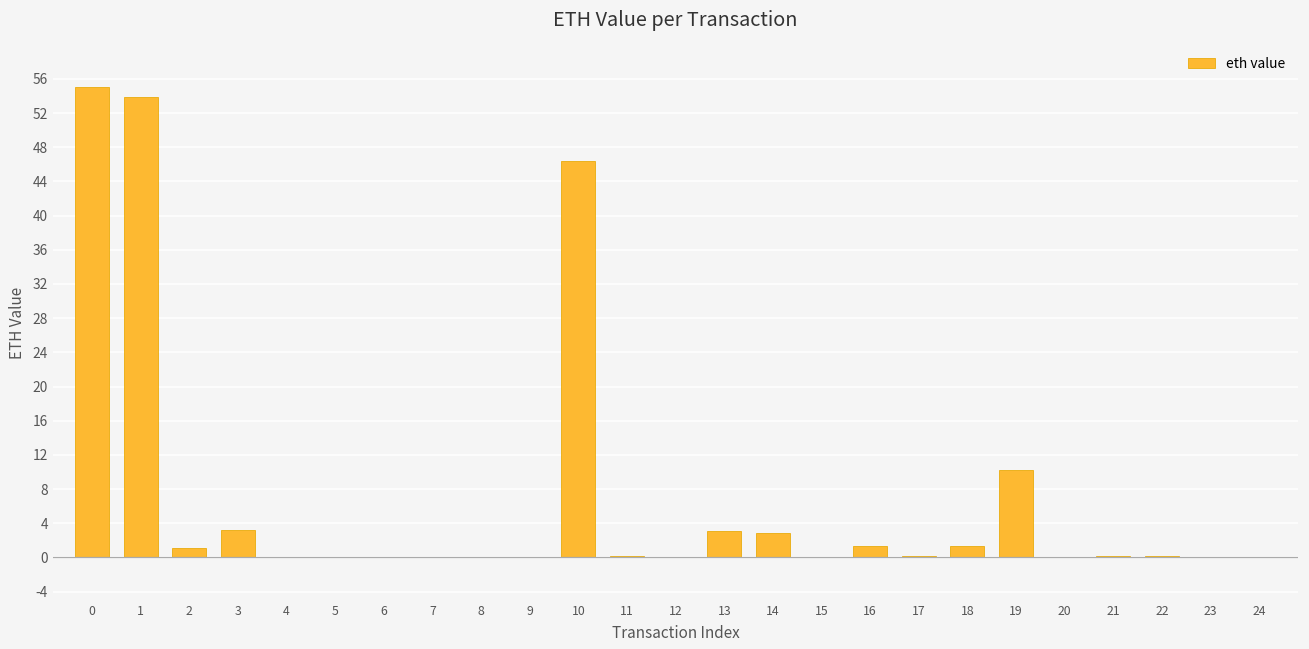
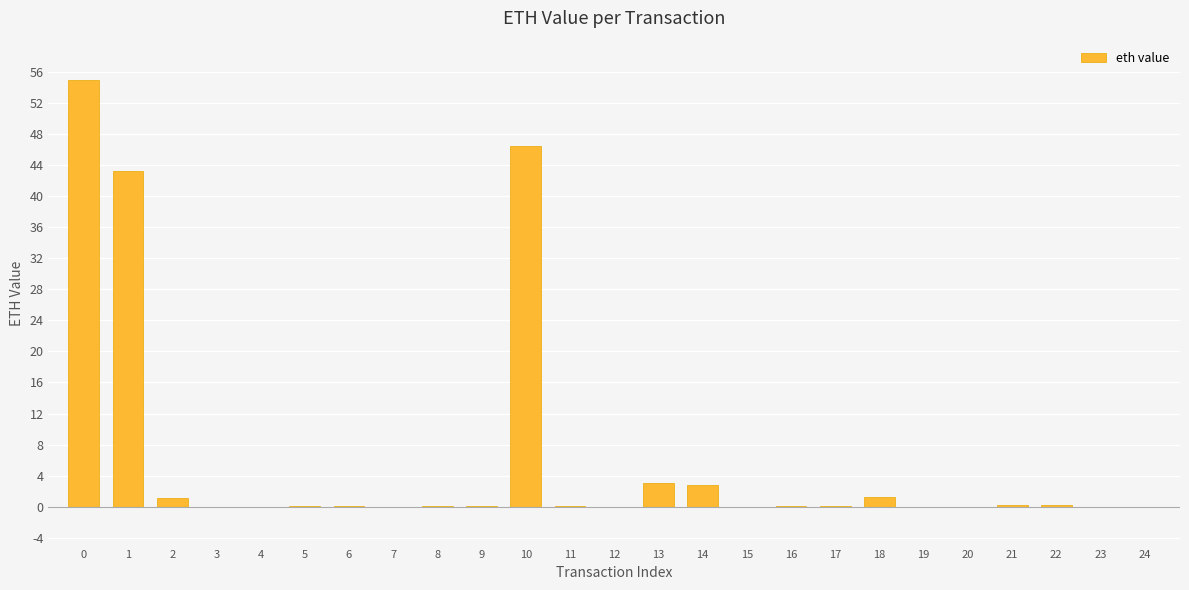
  {
    "0": 55,
-   "1": 54,
+   "1": 43,
    "2": 1,
-   "3": 3,
+   "3": 0,
    "10": 46,
    "13": 3,
    "14": 3,
-   "16": 1,
+   "16": 0,
    "18": 1,
-   "19": 10
+   "19": 0
  }
